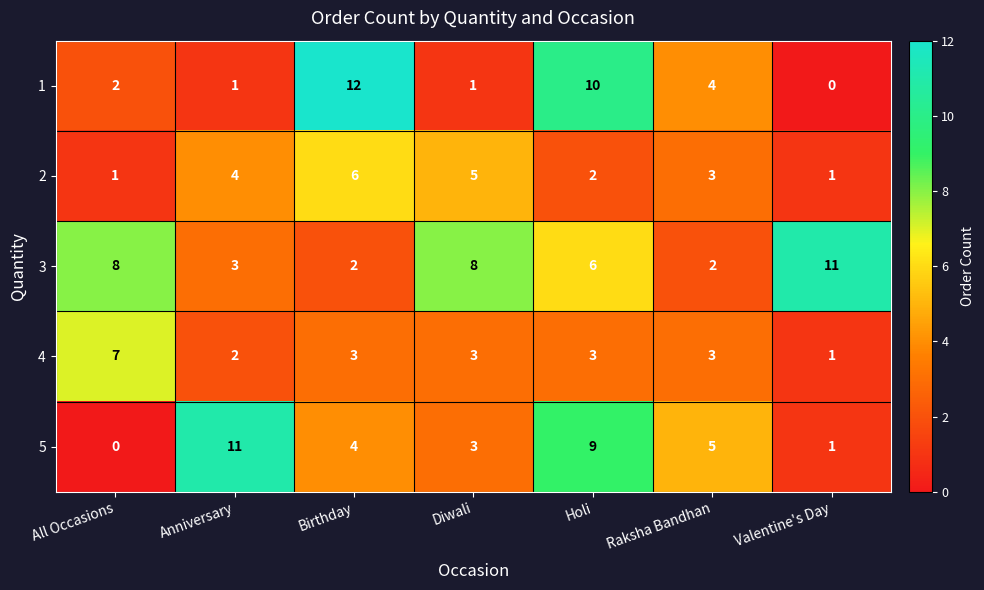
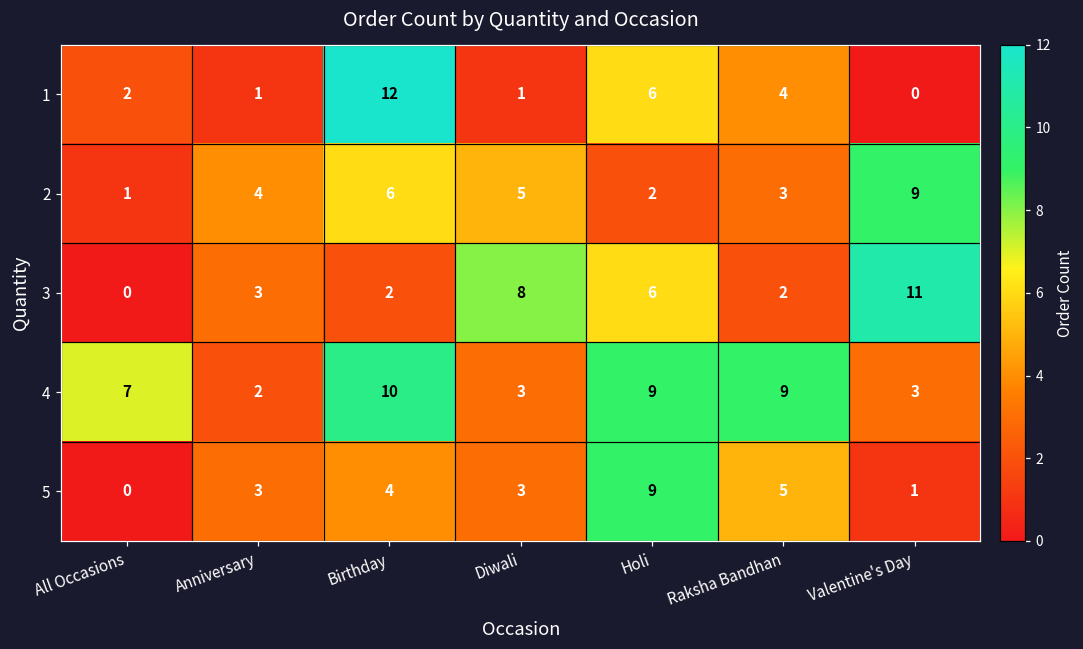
  {
    "1": {
      "All Occasions": 2,
      "Anniversary": 1,
      "Birthday": 12,
      "Diwali": 1,
-     "Holi": 10,
+     "Holi": 6,
      "Raksha Bandhan": 4,
      "Valentine's Day": 0
    },
    "2": {
      "All Occasions": 1,
      "Anniversary": 4,
      "Birthday": 6,
      "Diwali": 5,
      "Holi": 2,
      "Raksha Bandhan": 3,
-     "Valentine's Day": 1
+     "Valentine's Day": 9
    },
    "3": {
-     "All Occasions": 8,
+     "All Occasions": 0,
      "Anniversary": 3,
      "Birthday": 2,
      "Diwali": 8,
      "Holi": 6,
      "Raksha Bandhan": 2,
      "Valentine's Day": 11
    },
    "4": {
      "All Occasions": 7,
      "Anniversary": 2,
-     "Birthday": 3,
+     "Birthday": 10,
      "Diwali": 3,
-     "Holi": 3,
-     "Raksha Bandhan": 3,
-     "Valentine's Day": 1
+     "Holi": 9,
+     "Raksha Bandhan": 9,
+     "Valentine's Day": 3
    },
    "5": {
      "All Occasions": 0,
-     "Anniversary": 11,
+     "Anniversary": 3,
      "Birthday": 4,
      "Diwali": 3,
      "Holi": 9,
      "Raksha Bandhan": 5,
      "Valentine's Day": 1
    }
  }
